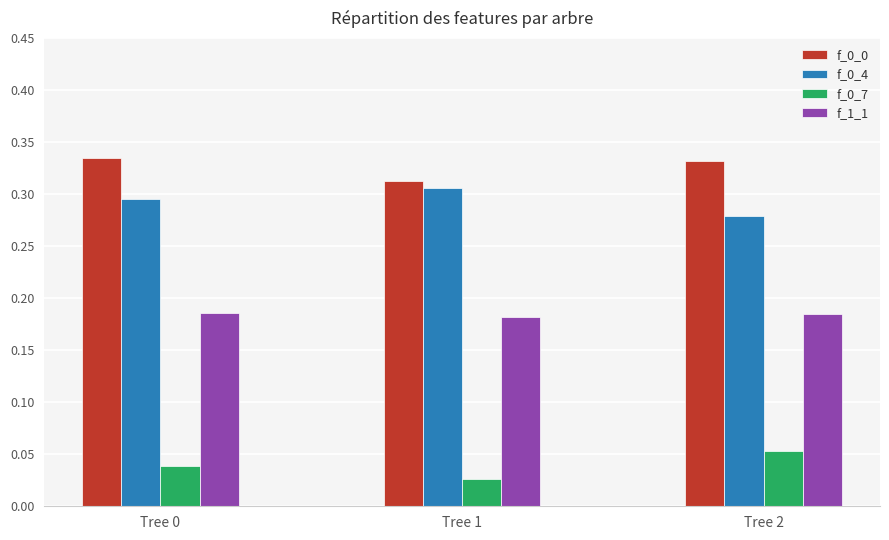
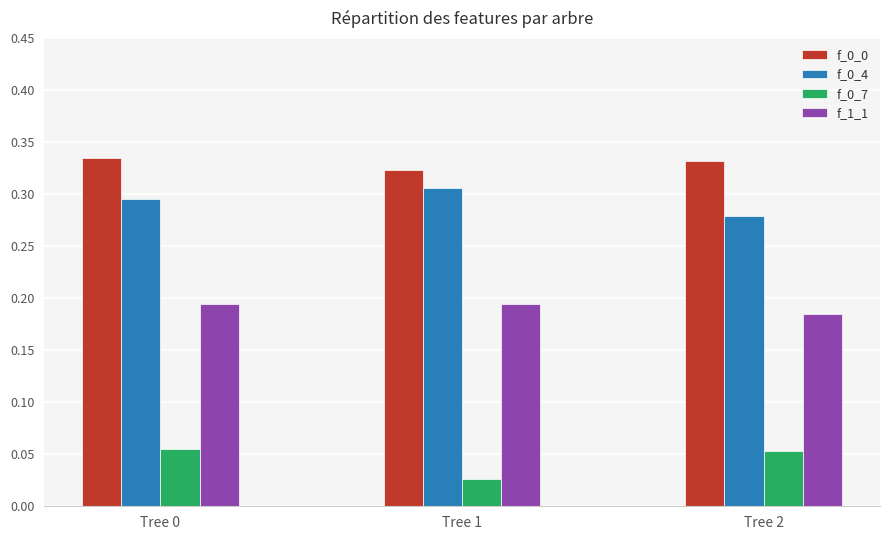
  {
    "f_0_0": {
      "Tree 0": 0.334,
-     "Tree 1": 0.313,
+     "Tree 1": 0.323,
      "Tree 2": 0.331
    },
    "f_0_4": {
      "Tree 0": 0.296,
      "Tree 1": 0.306,
      "Tree 2": 0.279
    },
    "f_0_7": {
-     "Tree 0": 0.039,
+     "Tree 0": 0.055,
      "Tree 1": 0.026,
      "Tree 2": 0.053
    },
    "f_1_1": {
-     "Tree 0": 0.186,
-     "Tree 1": 0.182,
+     "Tree 0": 0.194,
+     "Tree 1": 0.194,
      "Tree 2": 0.185
    }
  }
